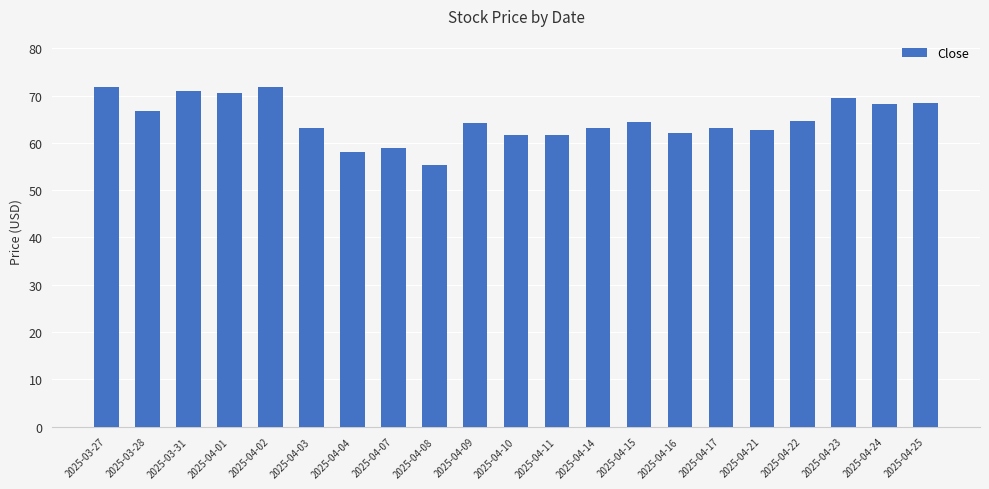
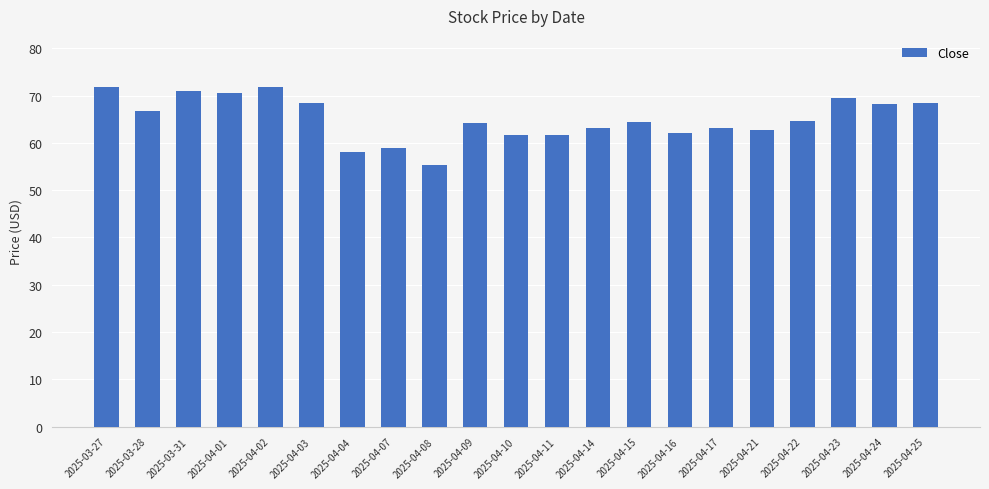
  {
    "2025-03-27": 72,
    "2025-03-28": 67,
    "2025-03-31": 71,
    "2025-04-01": 71,
    "2025-04-02": 72,
-   "2025-04-03": 63,
+   "2025-04-03": 68,
    "2025-04-04": 58,
    "2025-04-07": 59,
    "2025-04-08": 55,
    "2025-04-09": 64,
    "2025-04-10": 62,
    "2025-04-11": 62,
    "2025-04-14": 63,
    "2025-04-15": 64,
    "2025-04-16": 62,
    "2025-04-17": 63,
    "2025-04-21": 63,
    "2025-04-22": 65,
    "2025-04-23": 69,
    "2025-04-24": 68,
    "2025-04-25": 68
  }
